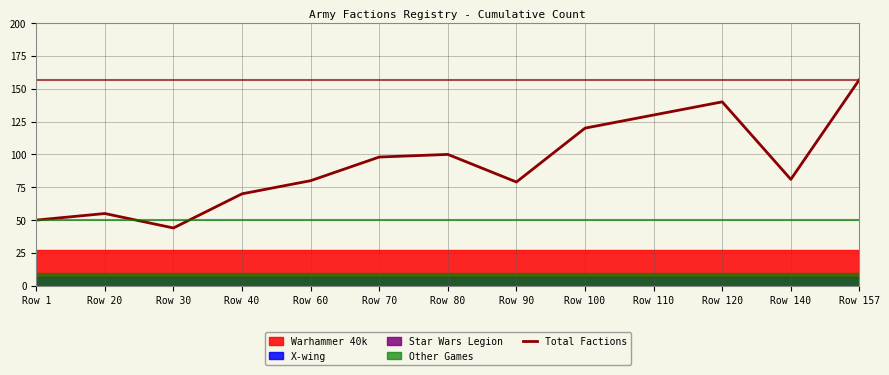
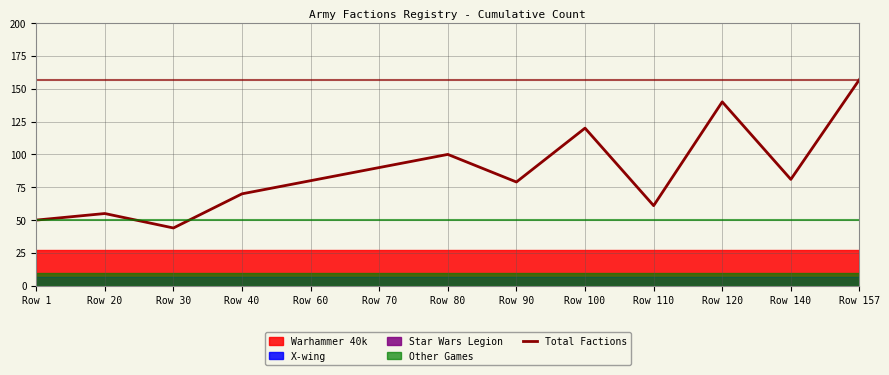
  {
    "Total Factions": {
      "Row 1": 50,
      "Row 20": 55,
      "Row 30": 44,
      "Row 40": 70,
      "Row 60": 80,
-     "Row 70": 98,
+     "Row 70": 90,
      "Row 80": 100,
      "Row 90": 79,
      "Row 100": 120,
-     "Row 110": 130,
+     "Row 110": 61,
      "Row 120": 140,
      "Row 140": 81,
      "Row 157": 157
    },
    "Warhammer 40k": {
      "Row 1": 27,
      "Row 20": 27,
      "Row 30": 27,
      "Row 40": 27,
      "Row 60": 27,
      "Row 70": 27,
      "Row 80": 27,
      "Row 90": 27,
      "Row 100": 27,
      "Row 110": 27,
      "Row 120": 27,
      "Row 140": 27,
      "Row 157": 27
    },
    "Other Games": {
      "Row 1": 10,
      "Row 20": 10,
      "Row 30": 10,
      "Row 40": 10,
      "Row 60": 10,
      "Row 70": 10,
      "Row 80": 10,
      "Row 90": 10,
      "Row 100": 10,
      "Row 110": 10,
      "Row 120": 10,
      "Row 140": 10,
      "Row 157": 10
    }
  }
